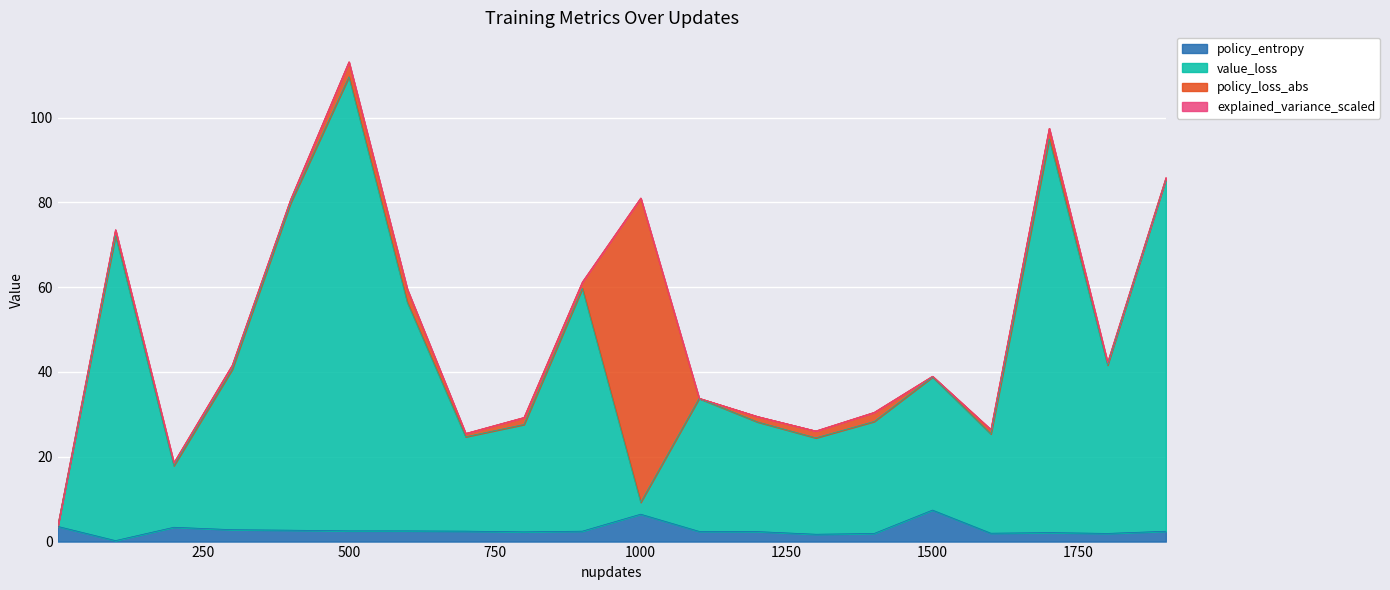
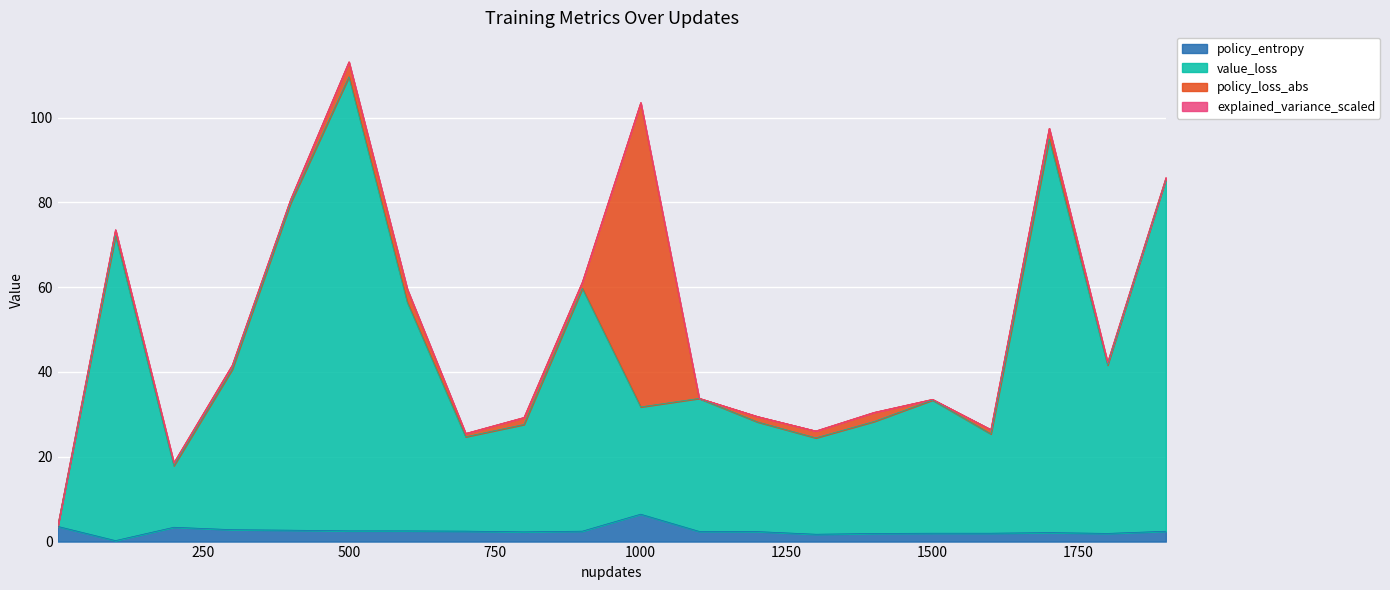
  {
    "policy_entropy": {
      "500": 3,
      "1000": 6,
-     "1500": 7
+     "1500": 2
    },
    "value_loss": {
      "500": 107,
-     "1000": 3
+     "1000": 25
    }
  }
